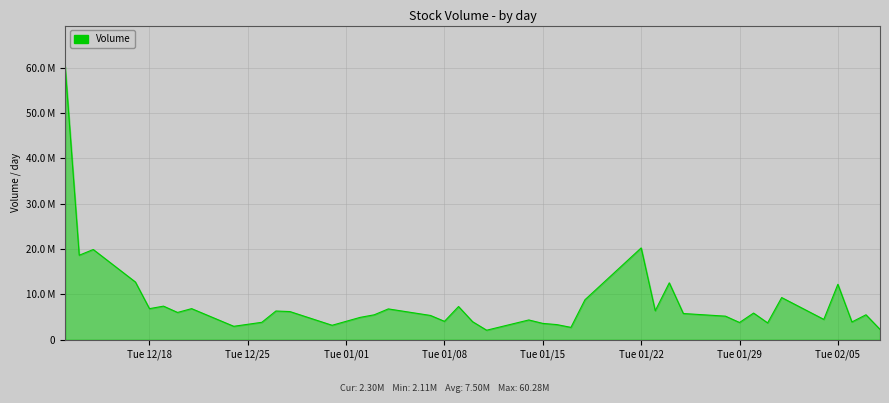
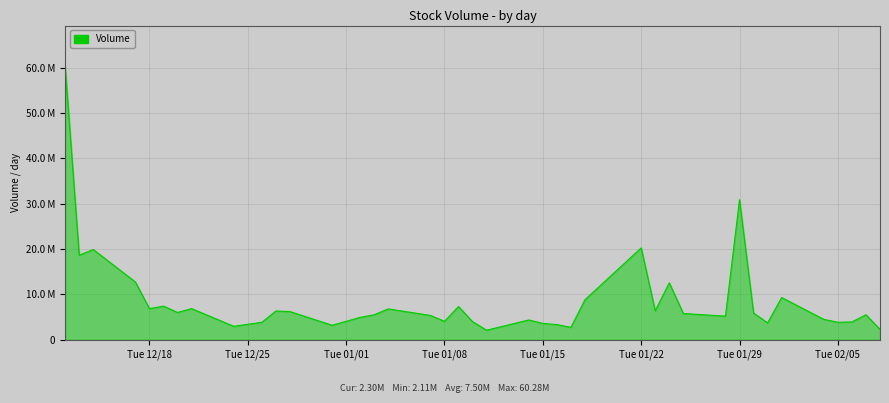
  {
    "Tue 12/18": 7000000,
    "Tue 01/08": 4000000,
    "Tue 01/15": 4000000,
    "Tue 01/22": 20000000,
-   "Tue 01/29": 4000000,
-   "Tue 02/05": 12000000
+   "Tue 01/29": 31000000,
+   "Tue 02/05": 4000000
  }
